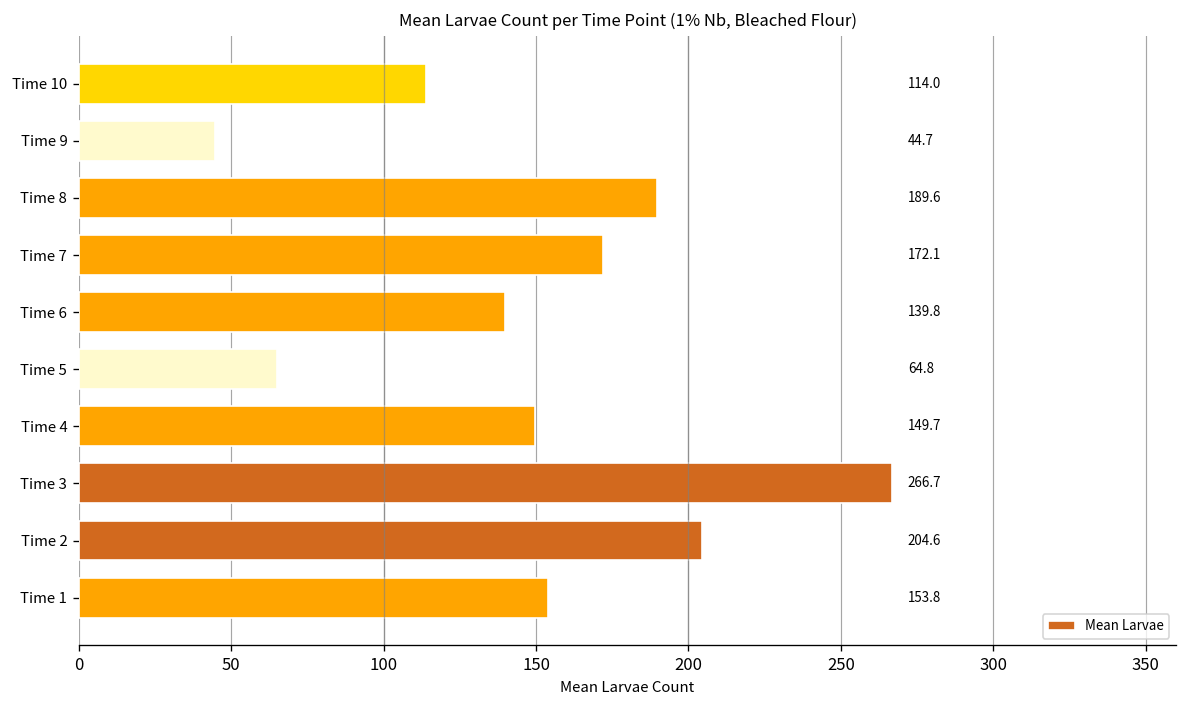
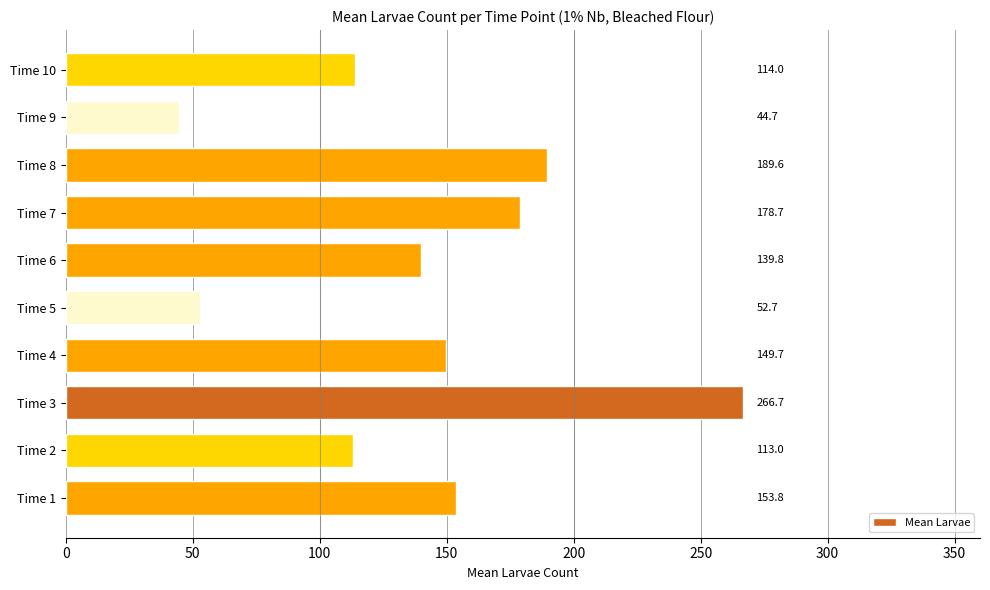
  {
-   "Time 7": 172.1,
-   "Time 5": 64.8,
+   "Time 7": 178.7,
+   "Time 5": 52.7,
    "Time 3": 266.7,
-   "Time 2": 204.6
+   "Time 2": 113.0
  }
